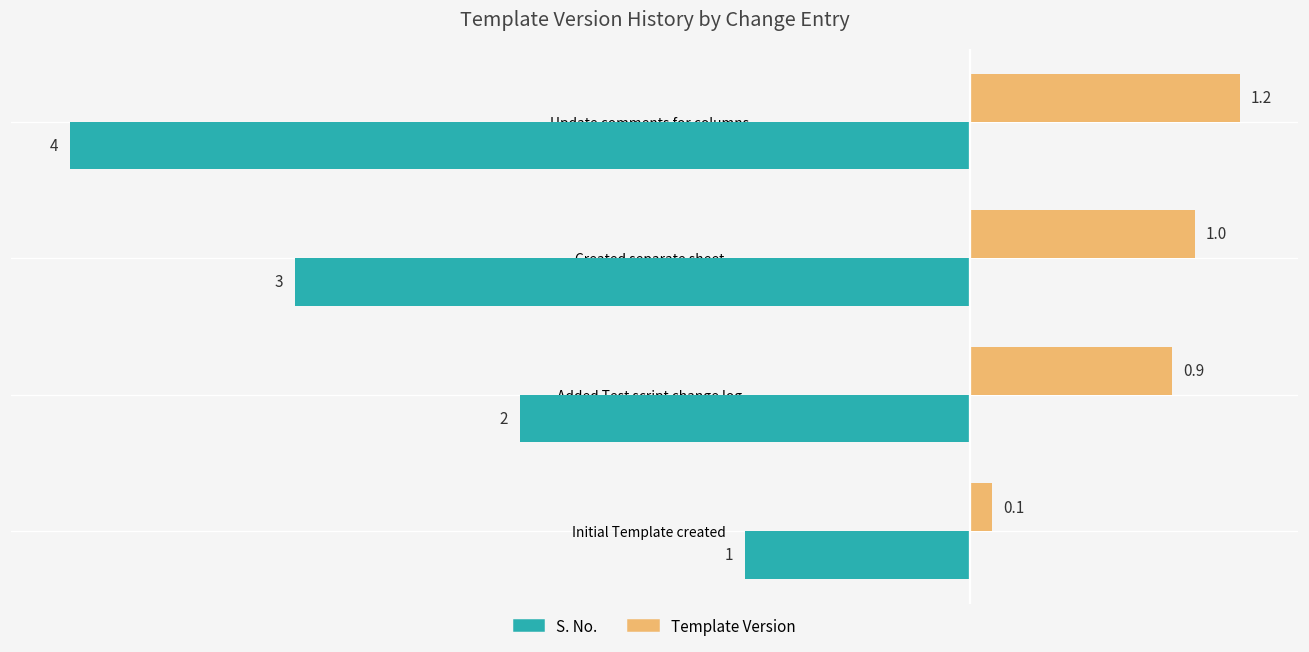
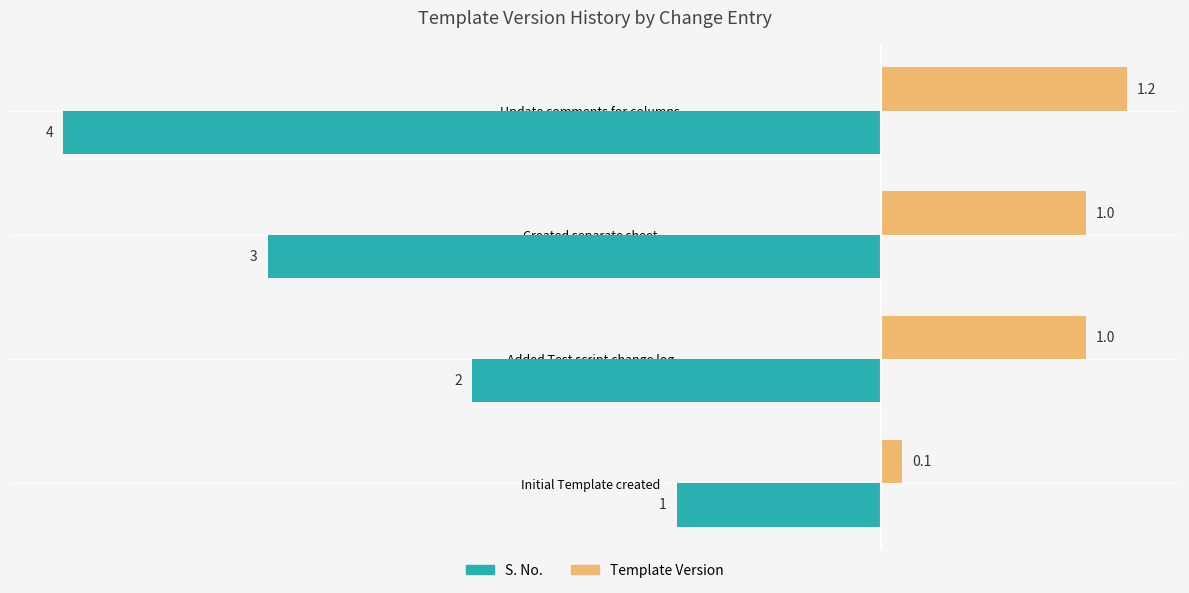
  {
    "Template Version": {
      "Update comments for columns": 1.2,
      "Created separate sheet": 1.0,
-     "Added Test script change log": 0.9,
+     "Added Test script change log": 1.0,
      "Initial Template created": 0.1
    }
  }
